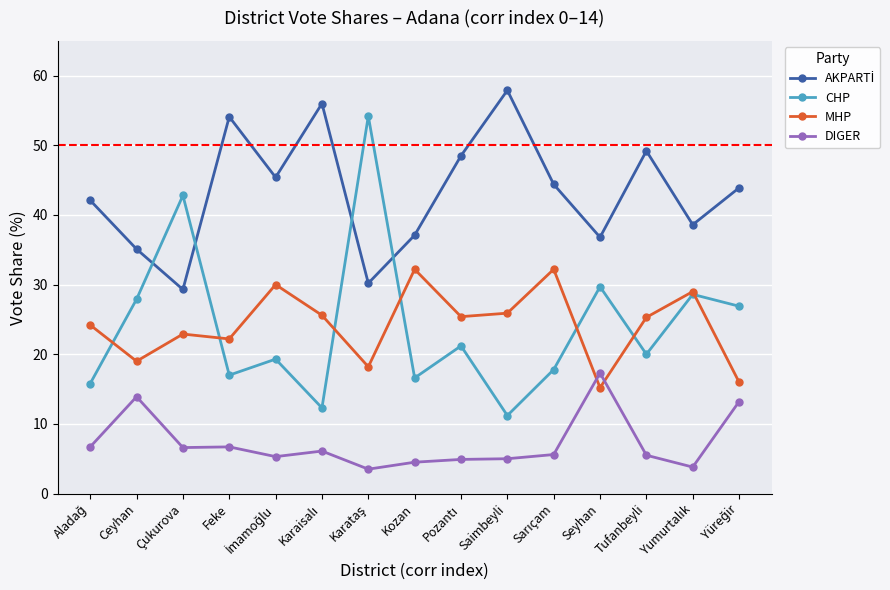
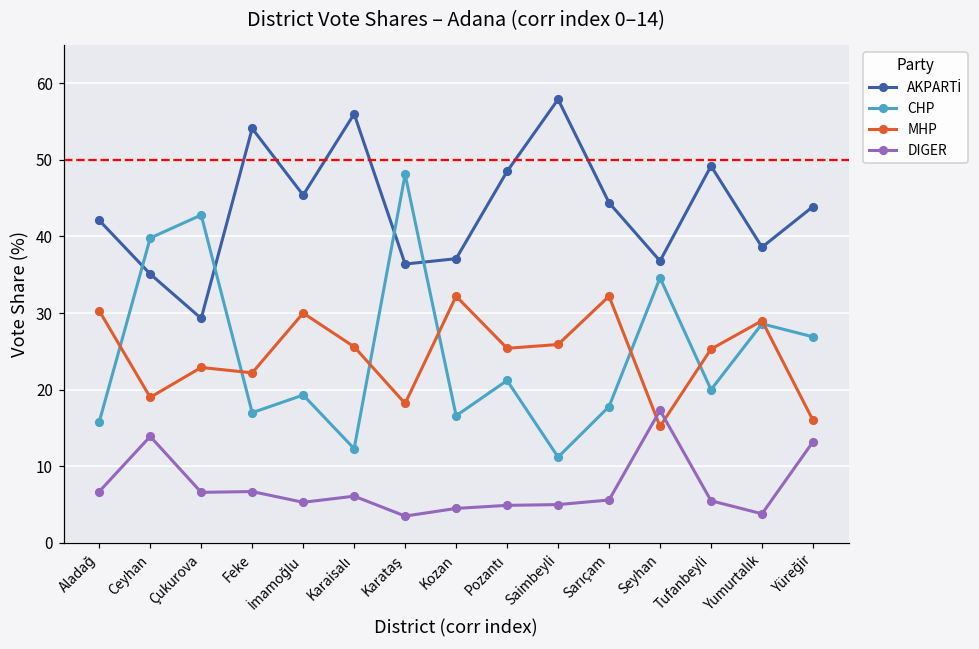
  {
    "AKPARTİ": {
      "Aladağ": 42,
      "Ceyhan": 35,
      "Çukurova": 29,
      "Feke": 54,
      "İmamoğlu": 45,
      "Karaisalı": 56,
-     "Karataş": 30,
+     "Karataş": 36,
      "Kozan": 37,
      "Pozantı": 49,
      "Saimbeyli": 58,
      "Sarıçam": 44,
      "Seyhan": 37,
      "Tufanbeyli": 49,
      "Yumurtalık": 39,
      "Yüreğir": 44
    },
    "CHP": {
      "Aladağ": 16,
-     "Ceyhan": 28,
+     "Ceyhan": 40,
      "Çukurova": 43,
      "Feke": 17,
      "İmamoğlu": 19,
      "Karaisalı": 12,
-     "Karataş": 54,
+     "Karataş": 48,
      "Kozan": 17,
      "Pozantı": 21,
      "Saimbeyli": 11,
      "Sarıçam": 18,
-     "Seyhan": 30,
+     "Seyhan": 35,
      "Tufanbeyli": 20,
      "Yumurtalık": 29,
      "Yüreğir": 27
    },
    "MHP": {
-     "Aladağ": 24,
+     "Aladağ": 30,
      "Ceyhan": 19,
      "Çukurova": 23,
      "Feke": 22,
      "İmamoğlu": 30,
      "Karaisalı": 26,
      "Karataş": 18,
      "Kozan": 32,
      "Pozantı": 25,
      "Saimbeyli": 26,
      "Sarıçam": 32,
      "Seyhan": 15,
      "Tufanbeyli": 25,
      "Yumurtalık": 29,
      "Yüreğir": 16
    },
    "DIGER": {
      "Aladağ": 7,
      "Ceyhan": 14,
      "Çukurova": 7,
      "Feke": 7,
      "İmamoğlu": 5,
      "Karaisalı": 6,
      "Karataş": 4,
      "Kozan": 5,
      "Pozantı": 5,
      "Saimbeyli": 5,
      "Sarıçam": 6,
      "Seyhan": 17,
      "Tufanbeyli": 6,
      "Yumurtalık": 4,
      "Yüreğir": 13
    }
  }
